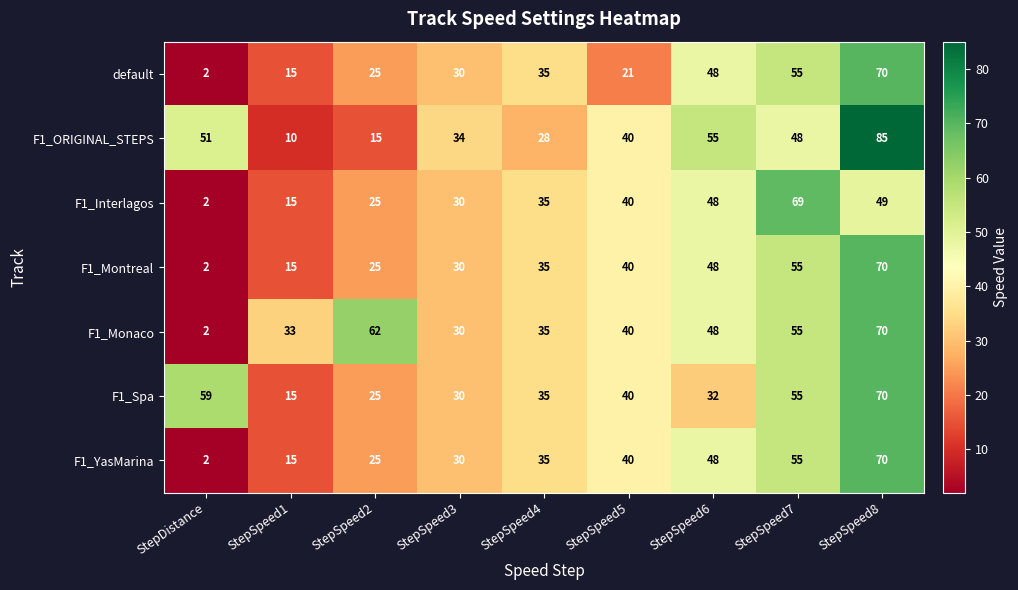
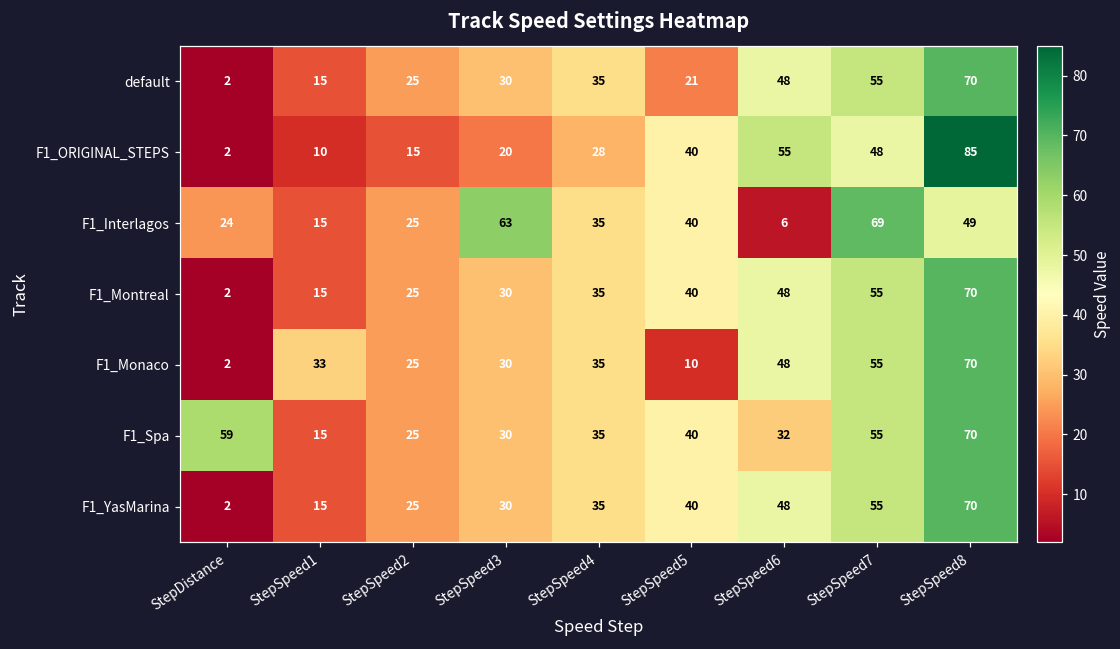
  {
    "default": {
      "StepDistance": 2,
      "StepSpeed1": 15,
      "StepSpeed2": 25,
      "StepSpeed3": 30,
      "StepSpeed4": 35,
      "StepSpeed5": 21,
      "StepSpeed6": 48,
      "StepSpeed7": 55,
      "StepSpeed8": 70
    },
    "F1_ORIGINAL_STEPS": {
-     "StepDistance": 51,
+     "StepDistance": 2,
      "StepSpeed1": 10,
      "StepSpeed2": 15,
-     "StepSpeed3": 34,
+     "StepSpeed3": 20,
      "StepSpeed4": 28,
      "StepSpeed5": 40,
      "StepSpeed6": 55,
      "StepSpeed7": 48,
      "StepSpeed8": 85
    },
    "F1_Interlagos": {
-     "StepDistance": 2,
+     "StepDistance": 24,
      "StepSpeed1": 15,
      "StepSpeed2": 25,
-     "StepSpeed3": 30,
+     "StepSpeed3": 63,
      "StepSpeed4": 35,
      "StepSpeed5": 40,
-     "StepSpeed6": 48,
+     "StepSpeed6": 6,
      "StepSpeed7": 69,
      "StepSpeed8": 49
    },
    "F1_Montreal": {
      "StepDistance": 2,
      "StepSpeed1": 15,
      "StepSpeed2": 25,
      "StepSpeed3": 30,
      "StepSpeed4": 35,
      "StepSpeed5": 40,
      "StepSpeed6": 48,
      "StepSpeed7": 55,
      "StepSpeed8": 70
    },
    "F1_Monaco": {
      "StepDistance": 2,
      "StepSpeed1": 33,
-     "StepSpeed2": 62,
+     "StepSpeed2": 25,
      "StepSpeed3": 30,
      "StepSpeed4": 35,
-     "StepSpeed5": 40,
+     "StepSpeed5": 10,
      "StepSpeed6": 48,
      "StepSpeed7": 55,
      "StepSpeed8": 70
    },
    "F1_Spa": {
      "StepDistance": 59,
      "StepSpeed1": 15,
      "StepSpeed2": 25,
      "StepSpeed3": 30,
      "StepSpeed4": 35,
      "StepSpeed5": 40,
      "StepSpeed6": 32,
      "StepSpeed7": 55,
      "StepSpeed8": 70
    },
    "F1_YasMarina": {
      "StepDistance": 2,
      "StepSpeed1": 15,
      "StepSpeed2": 25,
      "StepSpeed3": 30,
      "StepSpeed4": 35,
      "StepSpeed5": 40,
      "StepSpeed6": 48,
      "StepSpeed7": 55,
      "StepSpeed8": 70
    }
  }
